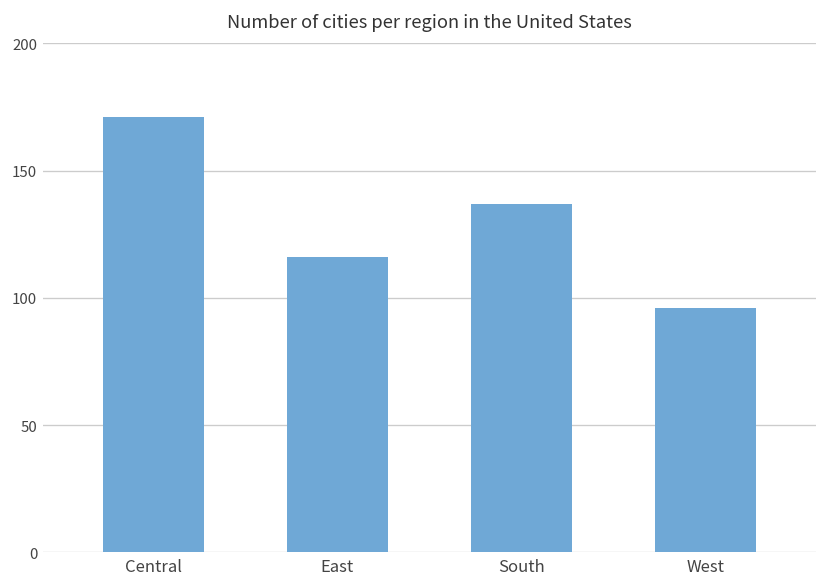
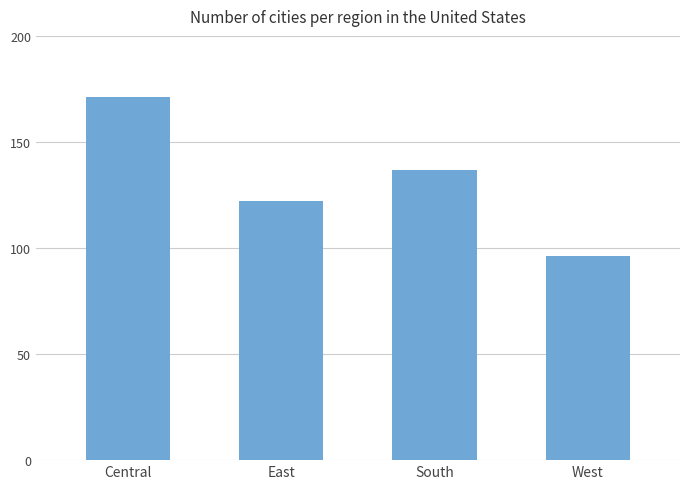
  {
    "Central": 171,
-   "East": 116,
+   "East": 122,
    "South": 137,
    "West": 96
  }
